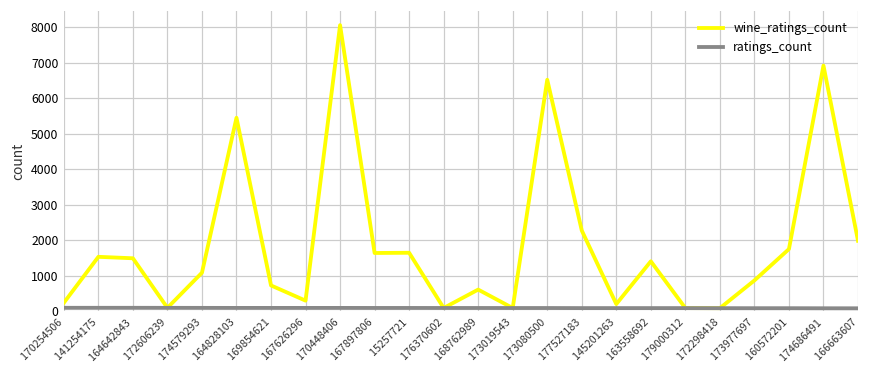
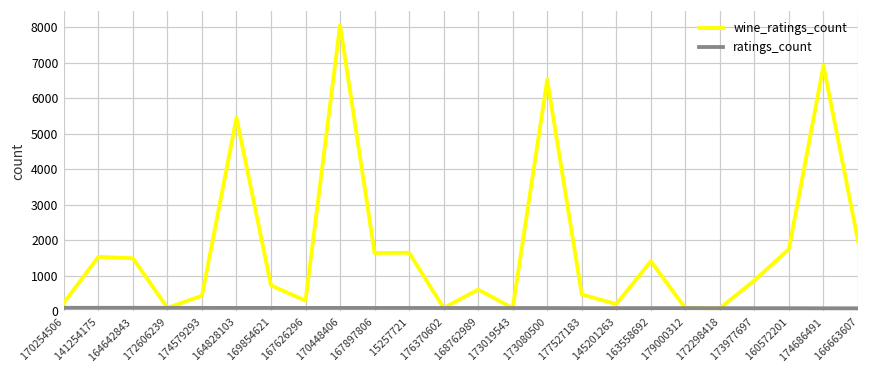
  {
    "wine_ratings_count": {
      "170254506": 200,
      "141254175": 1500,
      "164642843": 1500,
-     "174579293": 1100,
+     "174579293": 400,
      "164828103": 5500,
      "169854621": 700,
      "167626296": 300,
      "170448406": 8100,
      "167897806": 1600,
      "15257721": 1700,
      "168762989": 600,
      "173080500": 6500,
-     "177527183": 2300,
+     "177527183": 500,
      "145201263": 200,
      "163558692": 1400,
      "173977697": 900,
      "160572201": 1800,
      "174686491": 6900,
      "166663607": 2000
    },
    "ratings_count": {
      "170254506": 100,
      "141254175": 100,
      "164642843": 100,
      "174579293": 100,
      "164828103": 100,
      "169854621": 100,
      "167626296": 100,
      "170448406": 100,
      "167897806": 100,
      "15257721": 100,
      "168762989": 100,
      "173080500": 100,
      "177527183": 100,
      "145201263": 100,
      "163558692": 100,
      "173977697": 100,
      "160572201": 100,
      "174686491": 100,
      "166663607": 100
    }
  }
